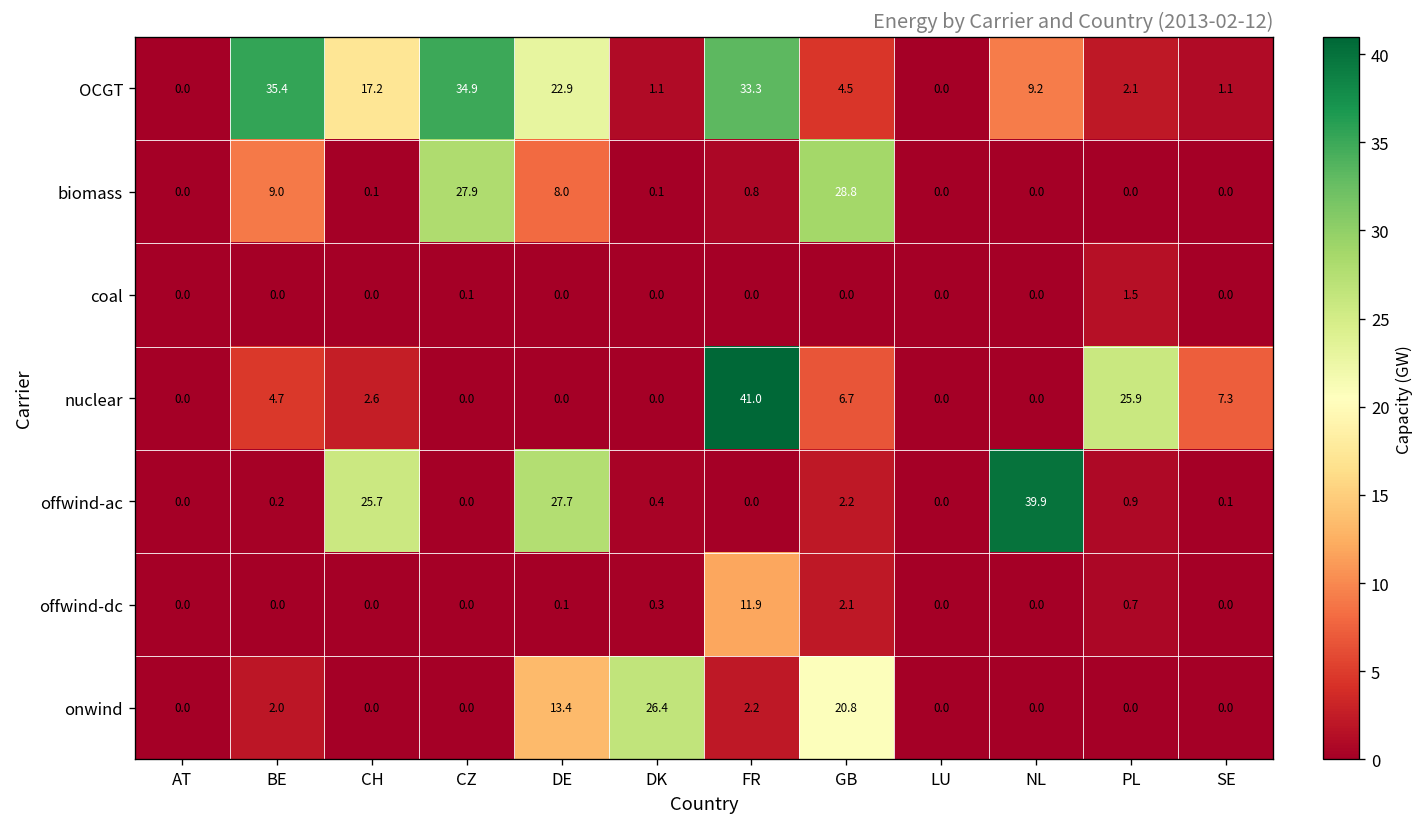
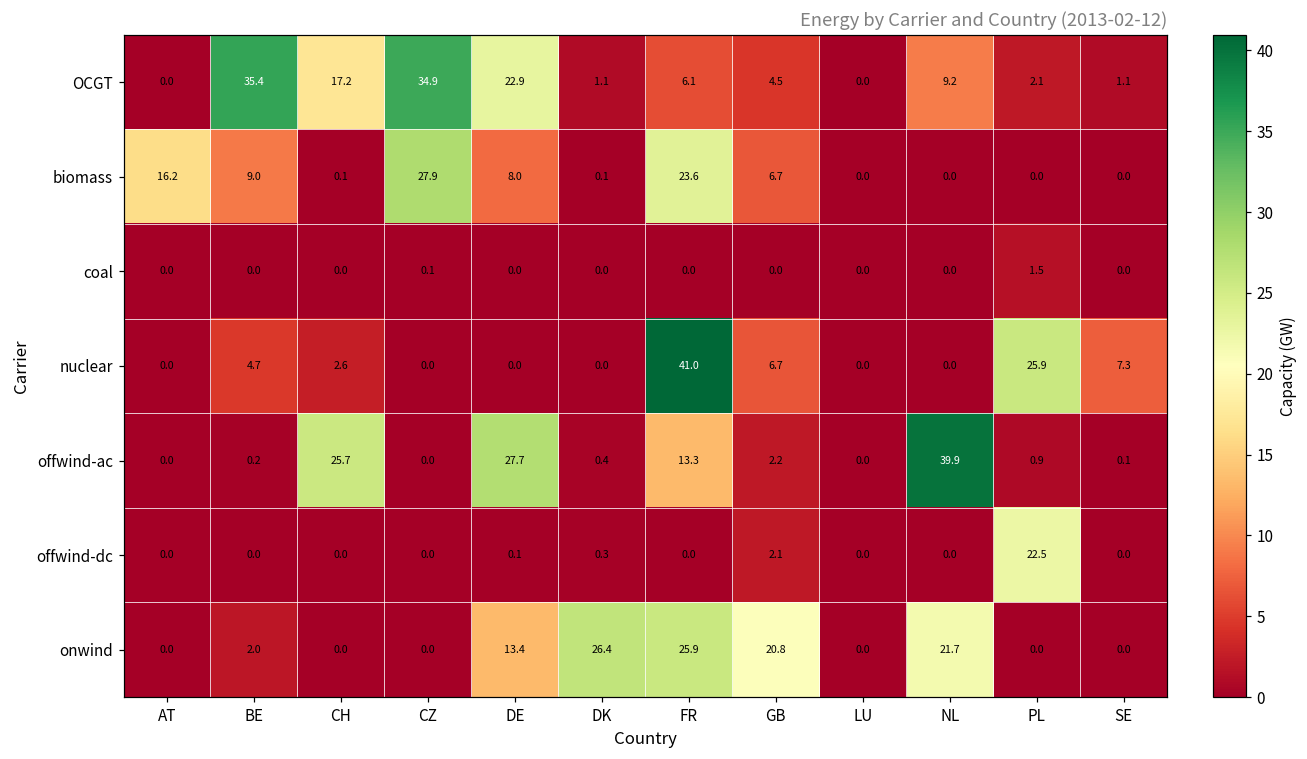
  {
    "OCGT": {
      "AT": 0.0,
      "BE": 35.4,
      "CH": 17.2,
      "CZ": 34.9,
      "DE": 22.9,
      "DK": 1.1,
-     "FR": 33.3,
+     "FR": 6.1,
      "GB": 4.5,
      "LU": 0.0,
      "NL": 9.2,
      "PL": 2.1,
      "SE": 1.1
    },
    "biomass": {
-     "AT": 0.0,
+     "AT": 16.2,
      "BE": 9.0,
      "CH": 0.1,
      "CZ": 27.9,
      "DE": 8.0,
      "DK": 0.1,
-     "FR": 0.8,
-     "GB": 28.8,
+     "FR": 23.6,
+     "GB": 6.7,
      "LU": 0.0,
      "NL": 0.0,
      "PL": 0.0,
      "SE": 0.0
    },
    "coal": {
      "AT": 0.0,
      "BE": 0.0,
      "CH": 0.0,
      "CZ": 0.1,
      "DE": 0.0,
      "DK": 0.0,
      "FR": 0.0,
      "GB": 0.0,
      "LU": 0.0,
      "NL": 0.0,
      "PL": 1.5,
      "SE": 0.0
    },
    "nuclear": {
      "AT": 0.0,
      "BE": 4.7,
      "CH": 2.6,
      "CZ": 0.0,
      "DE": 0.0,
      "DK": 0.0,
      "FR": 41.0,
      "GB": 6.7,
      "LU": 0.0,
      "NL": 0.0,
      "PL": 25.9,
      "SE": 7.3
    },
    "offwind-ac": {
      "AT": 0.0,
      "BE": 0.2,
      "CH": 25.7,
      "CZ": 0.0,
      "DE": 27.7,
      "DK": 0.4,
-     "FR": 0.0,
+     "FR": 13.3,
      "GB": 2.2,
      "LU": 0.0,
      "NL": 39.9,
      "PL": 0.9,
      "SE": 0.1
    },
    "offwind-dc": {
      "AT": 0.0,
      "BE": 0.0,
      "CH": 0.0,
      "CZ": 0.0,
      "DE": 0.1,
      "DK": 0.3,
-     "FR": 11.9,
+     "FR": 0.0,
      "GB": 2.1,
      "LU": 0.0,
      "NL": 0.0,
-     "PL": 0.7,
+     "PL": 22.5,
      "SE": 0.0
    },
    "onwind": {
      "AT": 0.0,
      "BE": 2.0,
      "CH": 0.0,
      "CZ": 0.0,
      "DE": 13.4,
      "DK": 26.4,
-     "FR": 2.2,
+     "FR": 25.9,
      "GB": 20.8,
      "LU": 0.0,
-     "NL": 0.0,
+     "NL": 21.7,
      "PL": 0.0,
      "SE": 0.0
    }
  }
